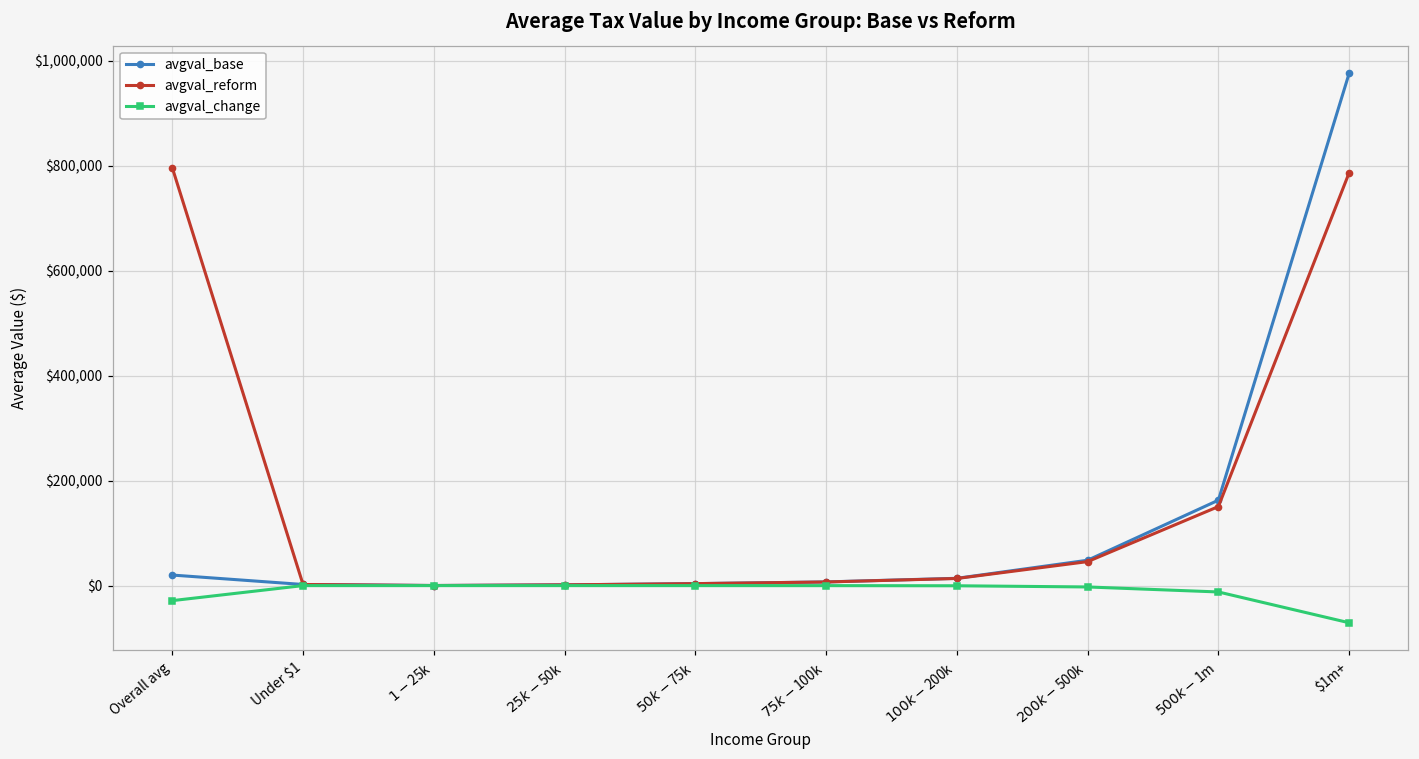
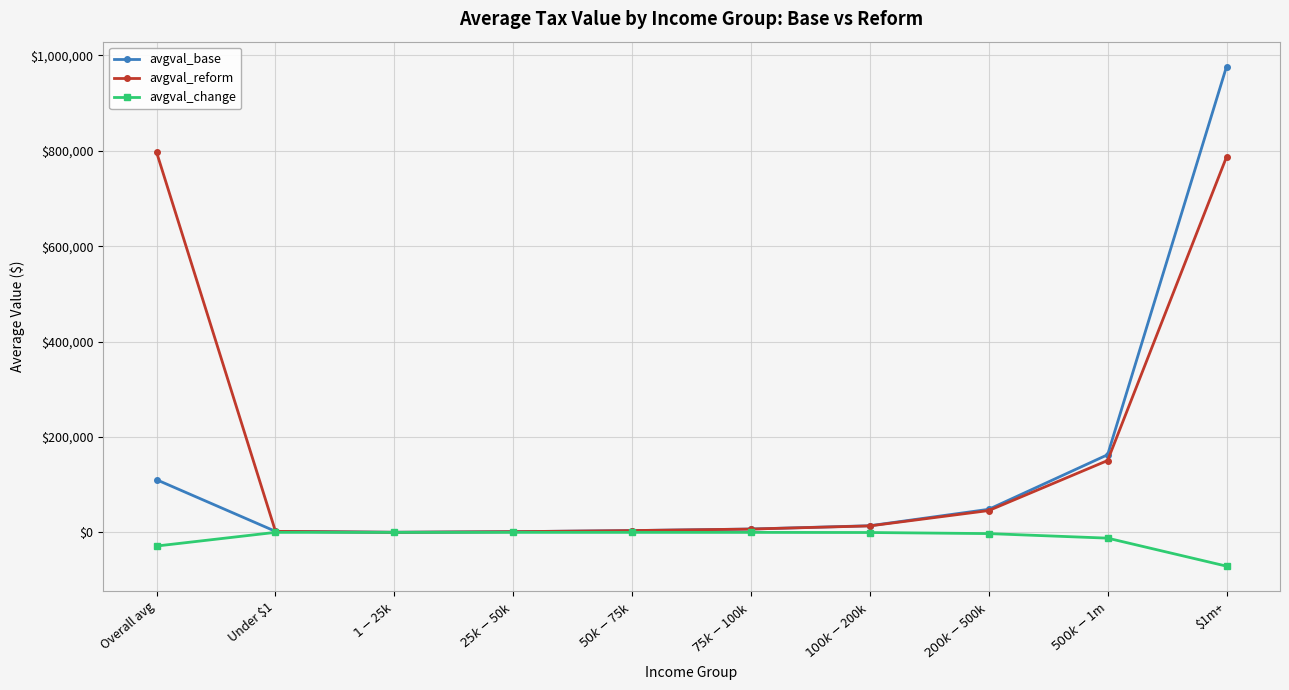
  {
    "avgval_base": {
-     "Overall avg": "$20,000",
+     "Overall avg": "$110,000",
      "$1m+": "$980,000"
    },
    "avgval_reform": {
      "Overall avg": "$800,000",
      "$1m+": "$790,000"
    },
    "avgval_change": {
      "Overall avg": "$-30,000",
      "$1m+": "$-70,000"
    }
  }
